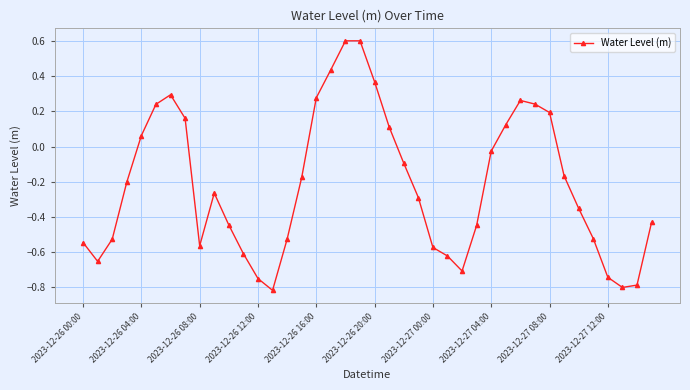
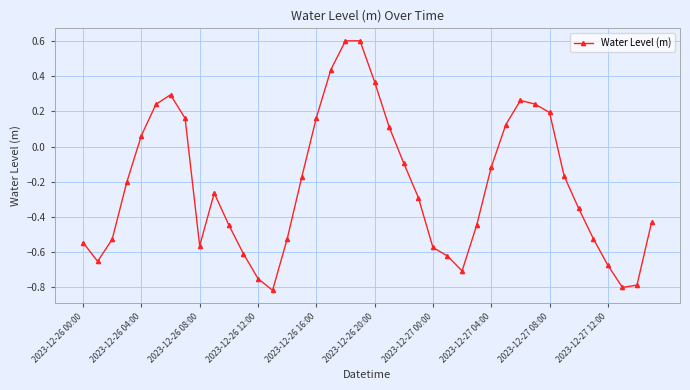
  {
    "2023-12-26 00:00": -0.55,
    "2023-12-26 04:00": 0.06,
    "2023-12-26 08:00": -0.56,
    "2023-12-26 12:00": -0.75,
-   "2023-12-26 16:00": 0.28,
+   "2023-12-26 16:00": 0.16,
    "2023-12-26 20:00": 0.37,
    "2023-12-27 00:00": -0.57,
-   "2023-12-27 04:00": -0.03,
+   "2023-12-27 04:00": -0.12,
    "2023-12-27 08:00": 0.19,
-   "2023-12-27 12:00": -0.74
+   "2023-12-27 12:00": -0.67
  }
